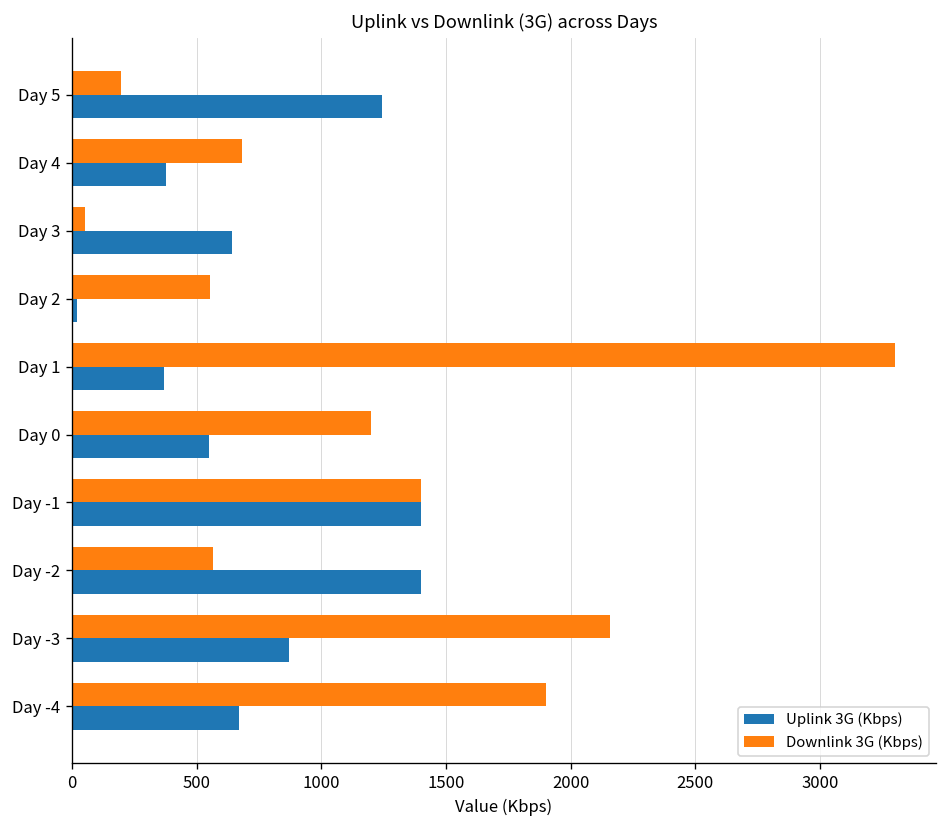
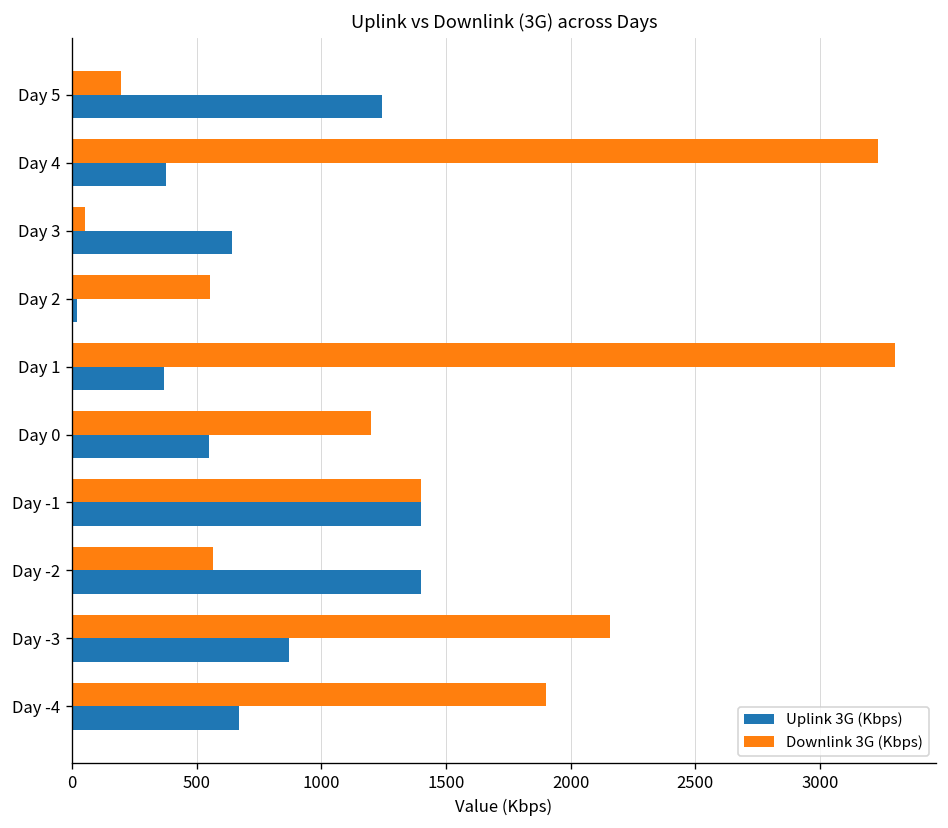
  {
    "Uplink 3G (Kbps)": {
      "Day 5": 1250,
      "Day 4": 380,
      "Day 3": 640,
      "Day 2": 20,
      "Day 1": 370,
      "Day 0": 550,
      "Day -1": 1400,
      "Day -2": 1400,
      "Day -3": 870,
      "Day -4": 670
    },
    "Downlink 3G (Kbps)": {
      "Day 5": 200,
-     "Day 4": 680,
+     "Day 4": 3230,
      "Day 3": 50,
      "Day 2": 550,
      "Day 1": 3300,
      "Day 0": 1200,
      "Day -1": 1400,
      "Day -2": 570,
      "Day -3": 2160,
      "Day -4": 1900
    }
  }
